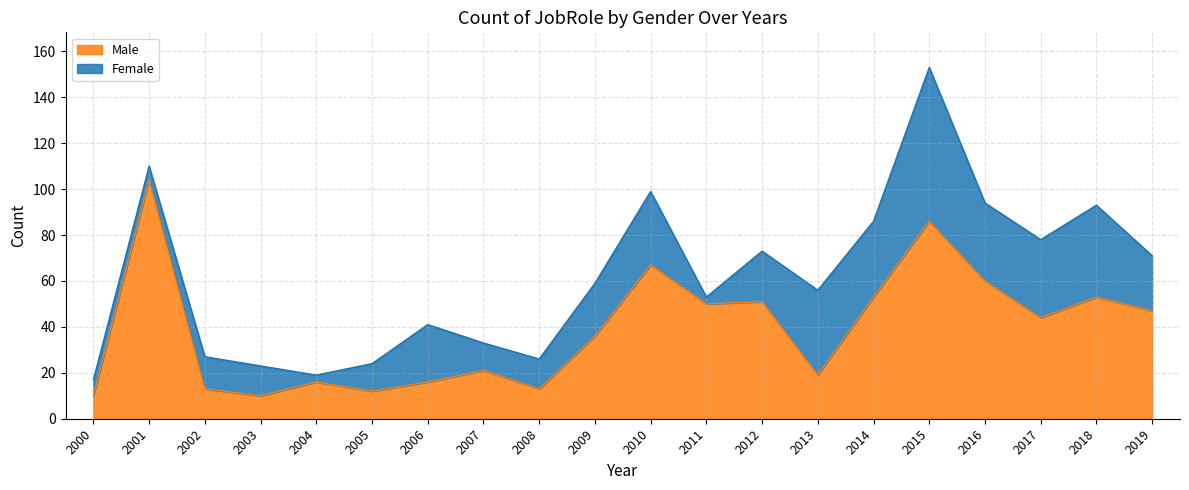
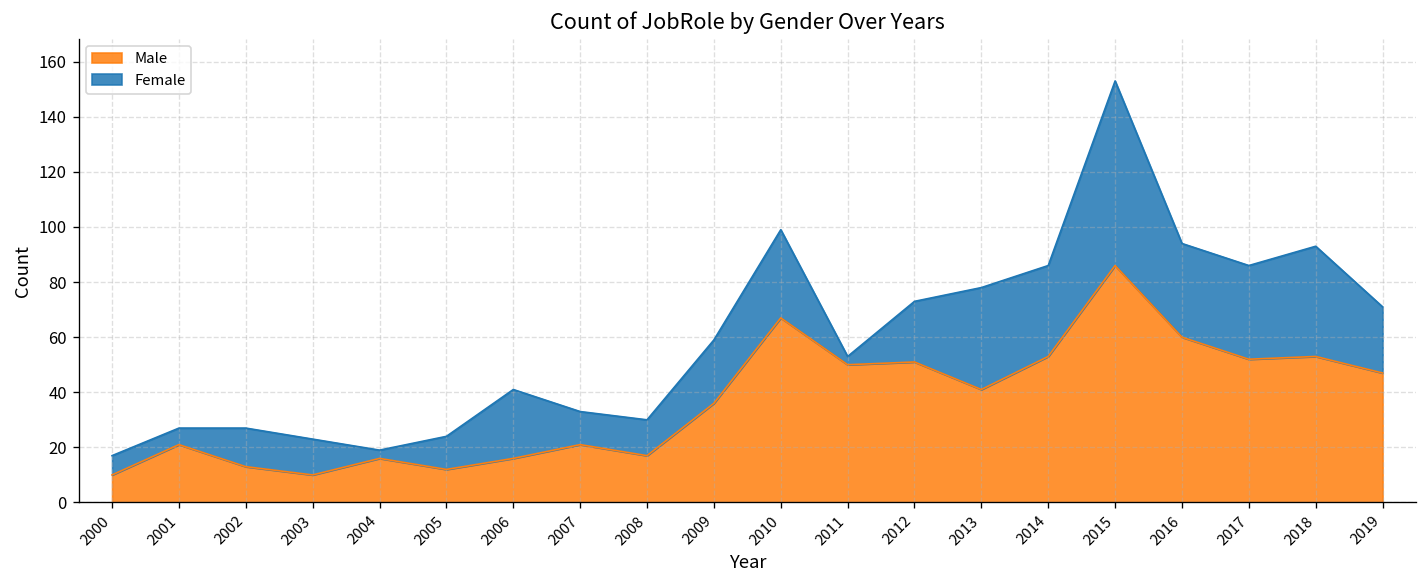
  {
    "Male": {
      "2000": 10,
-     "2001": 104,
+     "2001": 21,
      "2002": 13,
      "2003": 10,
      "2004": 16,
      "2005": 12,
      "2006": 16,
      "2007": 21,
-     "2008": 13,
+     "2008": 17,
      "2009": 36,
      "2010": 67,
      "2011": 50,
      "2012": 51,
-     "2013": 19,
+     "2013": 41,
      "2014": 53,
      "2015": 86,
      "2016": 60,
-     "2017": 44,
+     "2017": 52,
      "2018": 53,
      "2019": 47
    },
    "Female": {
      "2000": 7,
      "2001": 6,
      "2002": 14,
      "2003": 13,
      "2004": 3,
      "2005": 12,
      "2006": 25,
      "2007": 12,
      "2008": 13,
      "2009": 23,
      "2010": 32,
      "2011": 3,
      "2012": 22,
      "2013": 37,
      "2014": 33,
      "2015": 67,
      "2016": 34,
      "2017": 34,
      "2018": 40,
      "2019": 24
    }
  }
